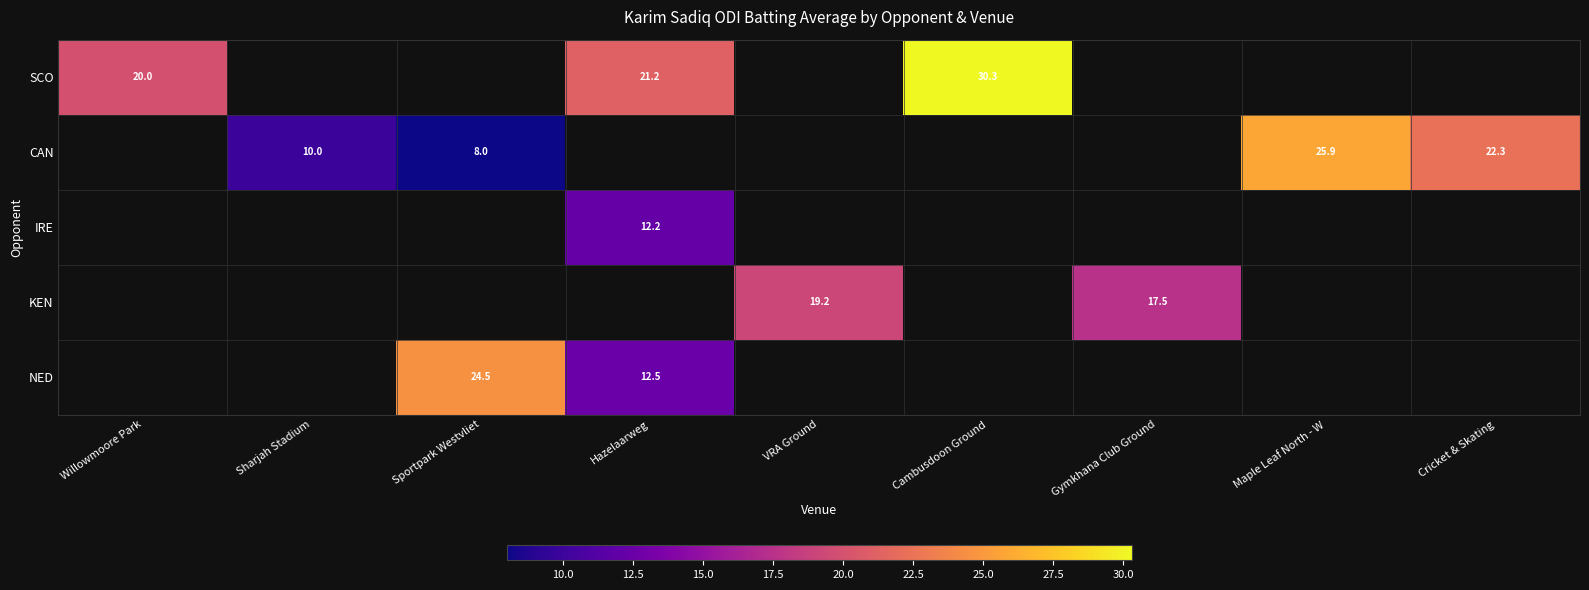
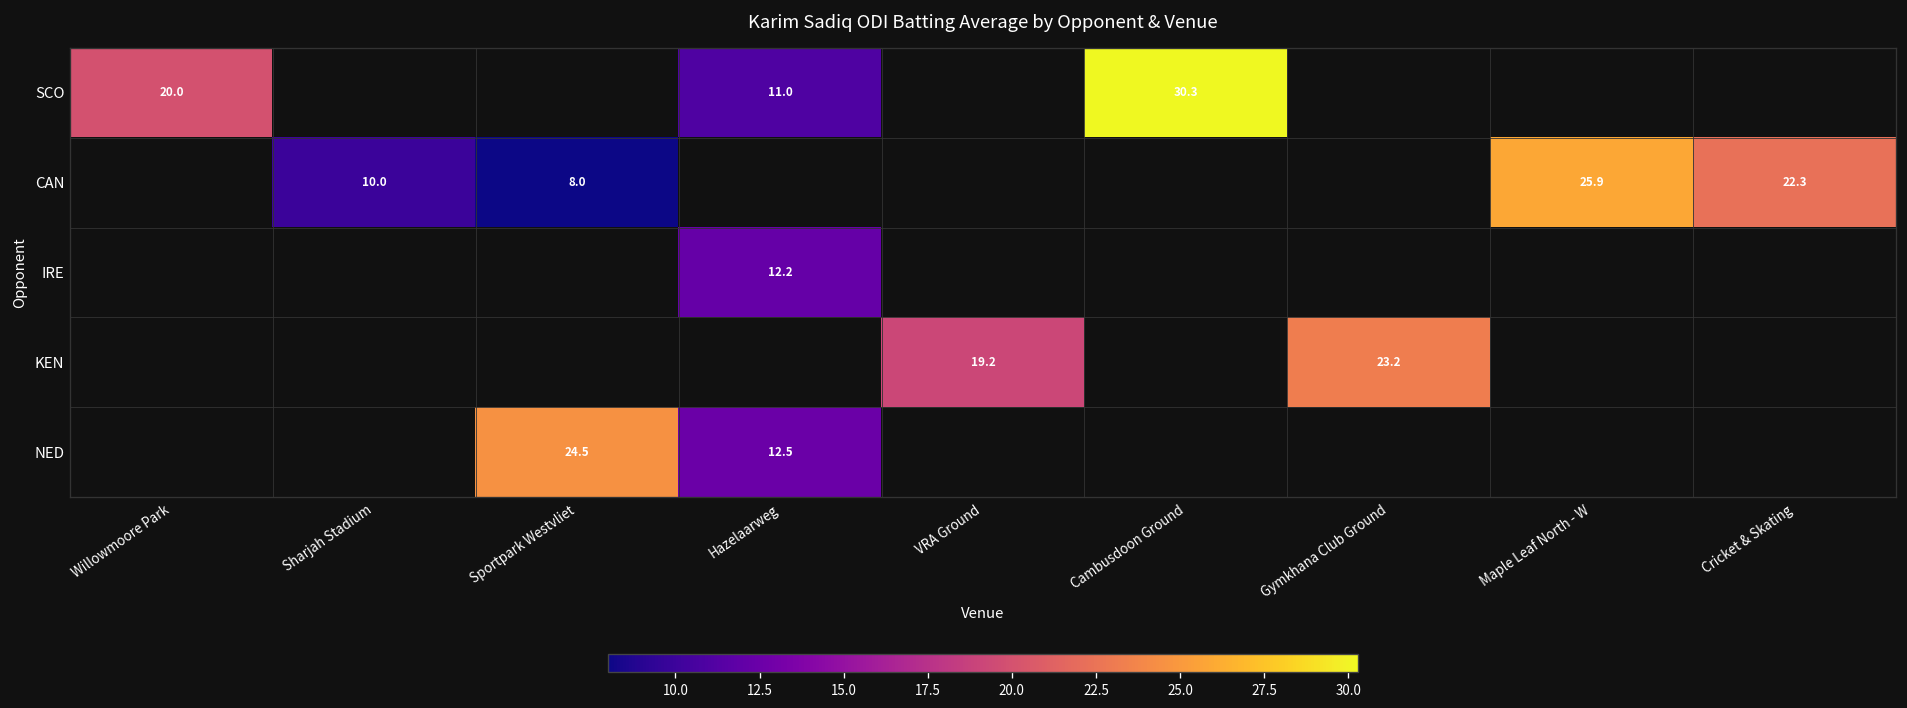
  {
    "SCO": {
      "Willowmoore Park": 20.0,
-     "Hazelaarweg": 21.2,
+     "Hazelaarweg": 11.0,
      "Cambusdoon Ground": 30.3
    },
    "CAN": {
      "Sharjah Stadium": 10.0,
      "Sportpark Westvliet": 8.0,
      "Maple Leaf North - W": 25.9,
      "Cricket & Skating": 22.3
    },
    "IRE": {
      "Hazelaarweg": 12.2
    },
    "KEN": {
      "VRA Ground": 19.2,
-     "Gymkhana Club Ground": 17.5
+     "Gymkhana Club Ground": 23.2
    },
    "NED": {
      "Sportpark Westvliet": 24.5,
      "Hazelaarweg": 12.5
    }
  }
